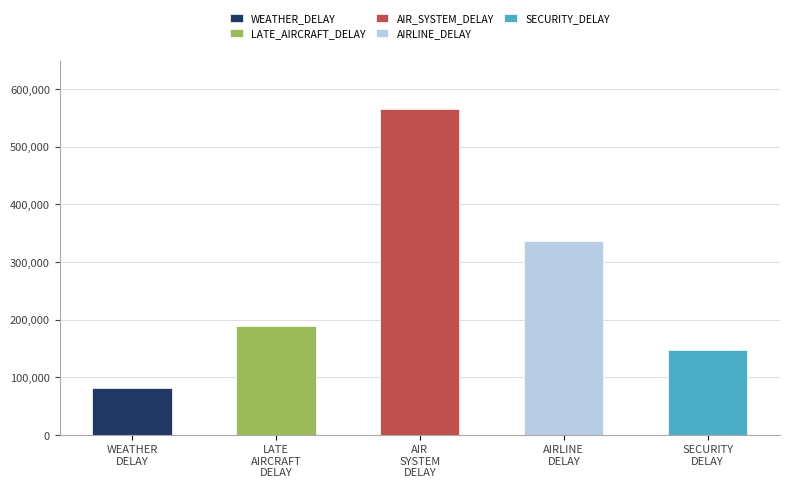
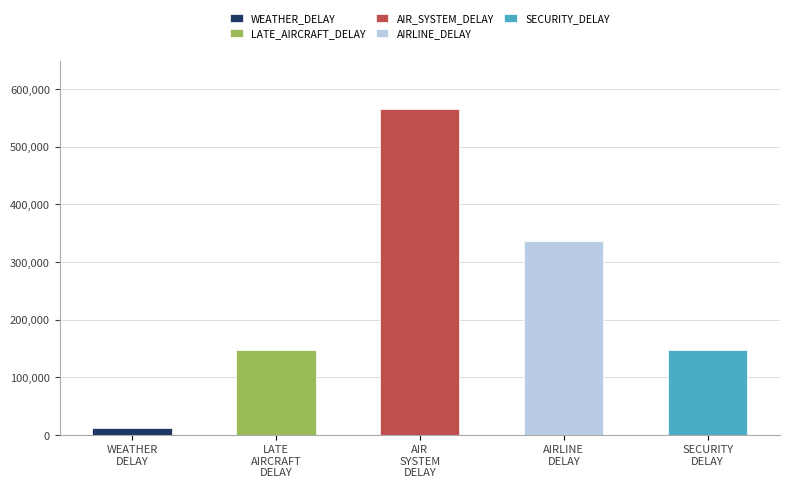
  {
-   "WEATHER DELAY": "80,000",
-   "LATE AIRCRAFT DELAY": "190,000",
+   "WEATHER DELAY": "10,000",
+   "LATE AIRCRAFT DELAY": "150,000",
    "AIR SYSTEM DELAY": "560,000",
    "AIRLINE DELAY": "340,000",
    "SECURITY DELAY": "150,000"
  }
